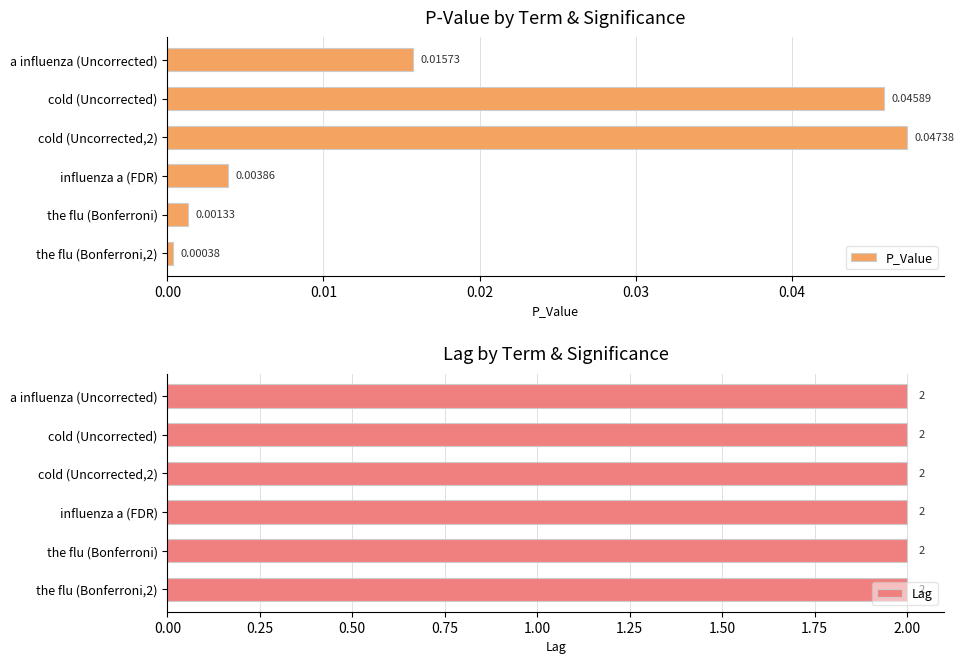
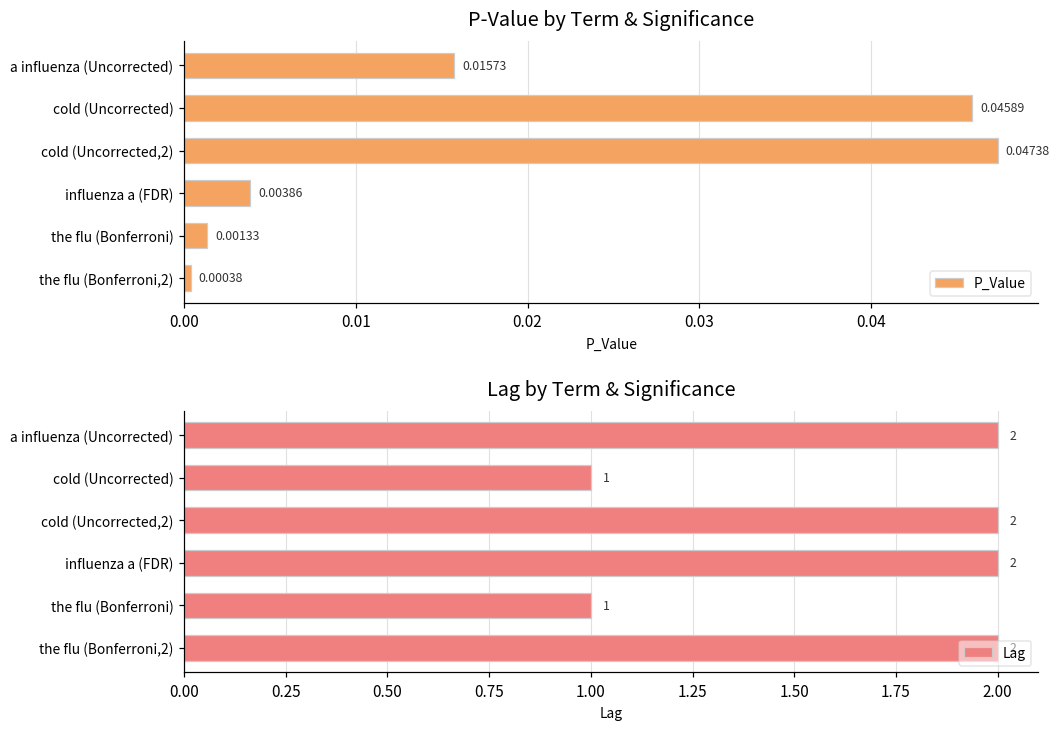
  {
    "P-Value by Term & Significance": {
      "a influenza (Uncorrected)": 0.01573,
      "cold (Uncorrected)": 0.04589,
      "cold (Uncorrected,2)": 0.04738,
      "influenza a (FDR)": 0.00386,
      "the flu (Bonferroni)": 0.00133,
      "the flu (Bonferroni,2)": 0.00038
    },
    "Lag by Term & Significance": {
      "a influenza (Uncorrected)": 2,
-     "cold (Uncorrected)": 2,
+     "cold (Uncorrected)": 1,
      "cold (Uncorrected,2)": 2,
      "influenza a (FDR)": 2,
-     "the flu (Bonferroni)": 2
+     "the flu (Bonferroni)": 1
    }
  }
